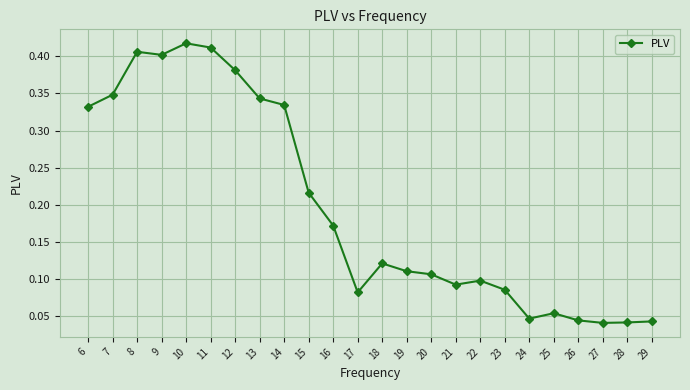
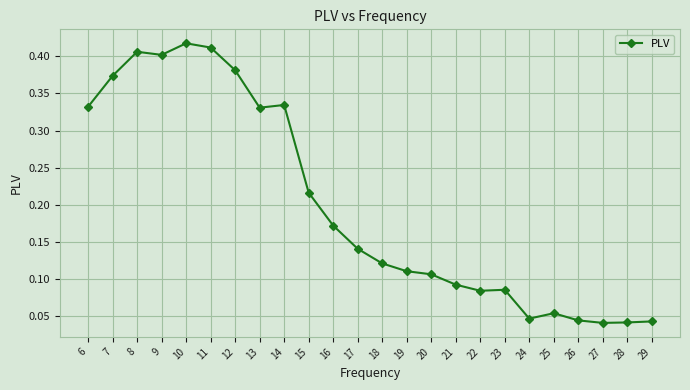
  {
    "6": 0.33,
-   "7": 0.35,
+   "7": 0.37,
    "8": 0.41,
    "9": 0.40,
    "10": 0.42,
    "11": 0.41,
    "12": 0.38,
-   "13": 0.34,
+   "13": 0.33,
    "14": 0.33,
    "15": 0.22,
    "16": 0.17,
-   "17": 0.08,
+   "17": 0.14,
    "18": 0.12,
    "19": 0.11,
    "20": 0.11,
    "21": 0.09,
-   "22": 0.10,
+   "22": 0.08,
    "23": 0.09,
    "24": 0.05,
    "25": 0.05,
    "26": 0.04,
    "27": 0.04,
    "28": 0.04,
    "29": 0.04
  }
